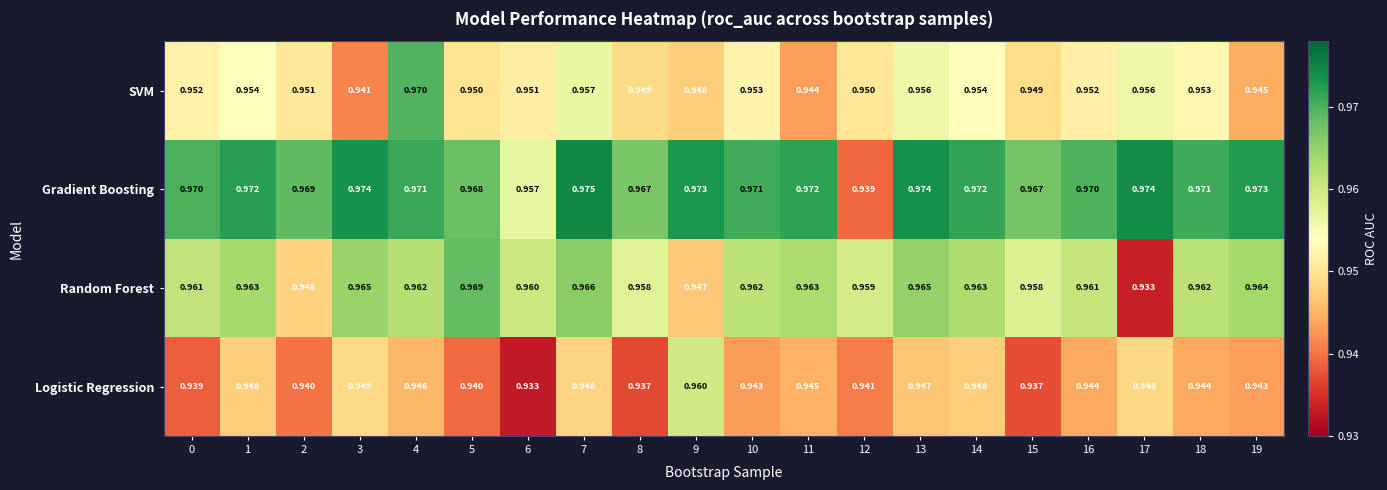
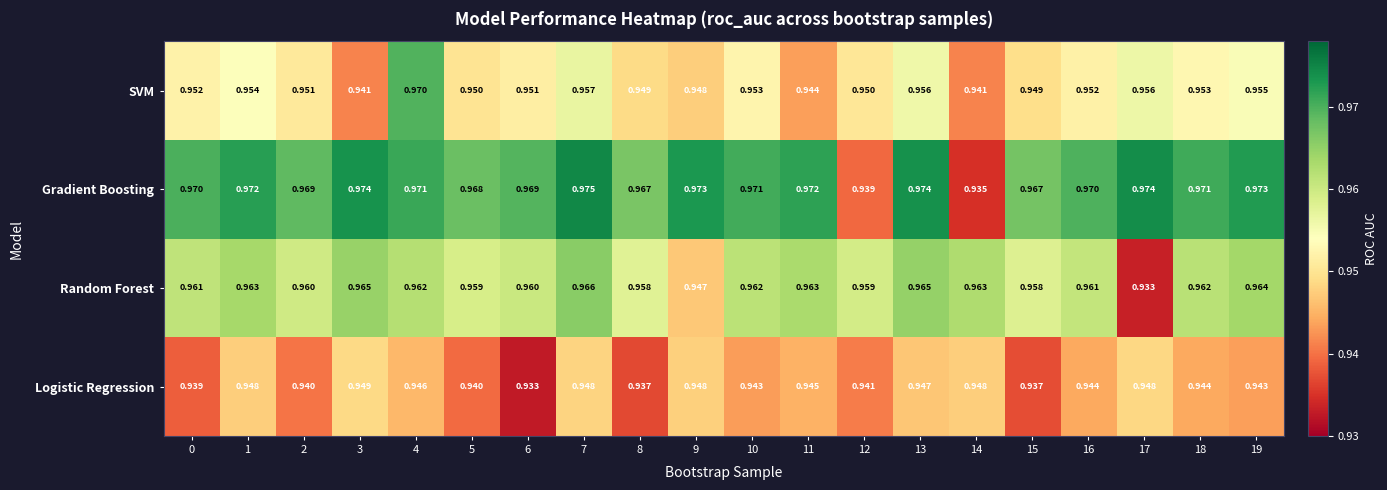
  {
    "SVM": {
      "0": 0.952,
      "1": 0.954,
      "2": 0.951,
      "3": 0.941,
      "4": 0.970,
      "5": 0.950,
      "6": 0.951,
      "7": 0.957,
      "8": 0.949,
      "9": 0.948,
      "10": 0.953,
      "11": 0.944,
      "12": 0.950,
      "13": 0.956,
-     "14": 0.954,
+     "14": 0.941,
      "15": 0.949,
      "16": 0.952,
      "17": 0.956,
      "18": 0.953,
-     "19": 0.945
+     "19": 0.955
    },
    "Gradient Boosting": {
      "0": 0.970,
      "1": 0.972,
      "2": 0.969,
      "3": 0.974,
      "4": 0.971,
      "5": 0.968,
-     "6": 0.957,
+     "6": 0.969,
      "7": 0.975,
      "8": 0.967,
      "9": 0.973,
      "10": 0.971,
      "11": 0.972,
      "12": 0.939,
      "13": 0.974,
-     "14": 0.972,
+     "14": 0.935,
      "15": 0.967,
      "16": 0.970,
      "17": 0.974,
      "18": 0.971,
      "19": 0.973
    },
    "Random Forest": {
      "0": 0.961,
      "1": 0.963,
-     "2": 0.948,
+     "2": 0.960,
      "3": 0.965,
      "4": 0.962,
-     "5": 0.969,
+     "5": 0.959,
      "6": 0.960,
      "7": 0.966,
      "8": 0.958,
      "9": 0.947,
      "10": 0.962,
      "11": 0.963,
      "12": 0.959,
      "13": 0.965,
      "14": 0.963,
      "15": 0.958,
      "16": 0.961,
      "17": 0.933,
      "18": 0.962,
      "19": 0.964
    },
    "Logistic Regression": {
      "0": 0.939,
      "1": 0.948,
      "2": 0.940,
      "3": 0.949,
      "4": 0.946,
      "5": 0.940,
      "6": 0.933,
      "7": 0.948,
      "8": 0.937,
-     "9": 0.960,
+     "9": 0.948,
      "10": 0.943,
      "11": 0.945,
      "12": 0.941,
      "13": 0.947,
      "14": 0.948,
      "15": 0.937,
      "16": 0.944,
      "17": 0.948,
      "18": 0.944,
      "19": 0.943
    }
  }
